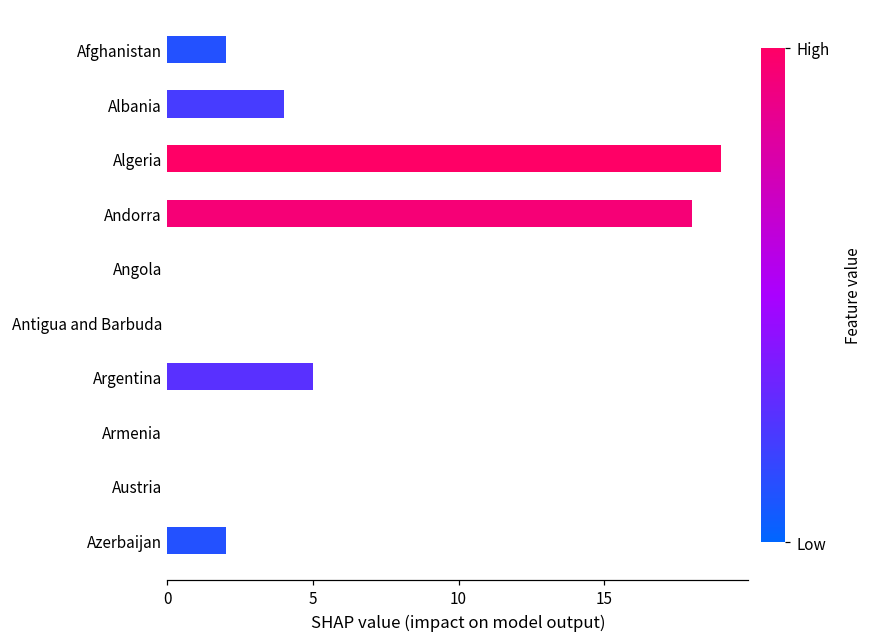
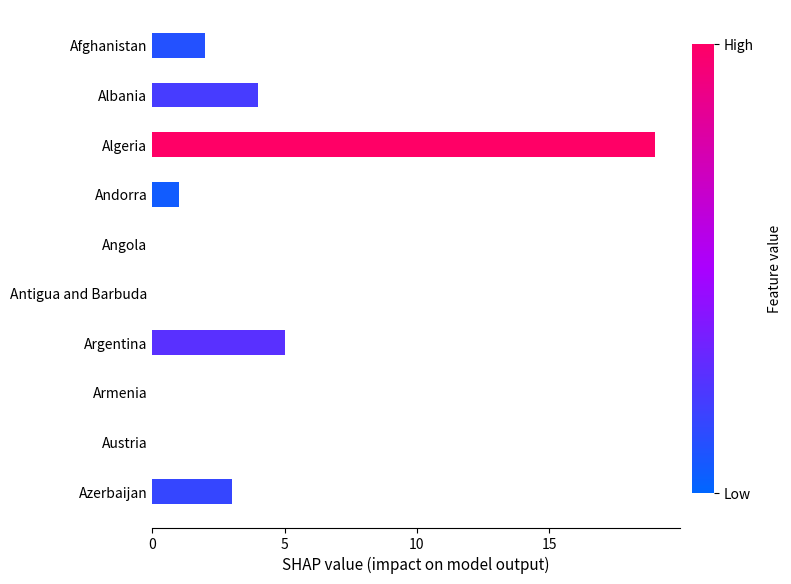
  {
    "Afghanistan": 2,
    "Albania": 4,
    "Algeria": 19,
-   "Andorra": 18,
+   "Andorra": 1,
    "Angola": 0,
    "Antigua and Barbuda": 0,
    "Argentina": 5,
    "Armenia": 0,
    "Austria": 0,
-   "Azerbaijan": 2
+   "Azerbaijan": 3
  }
